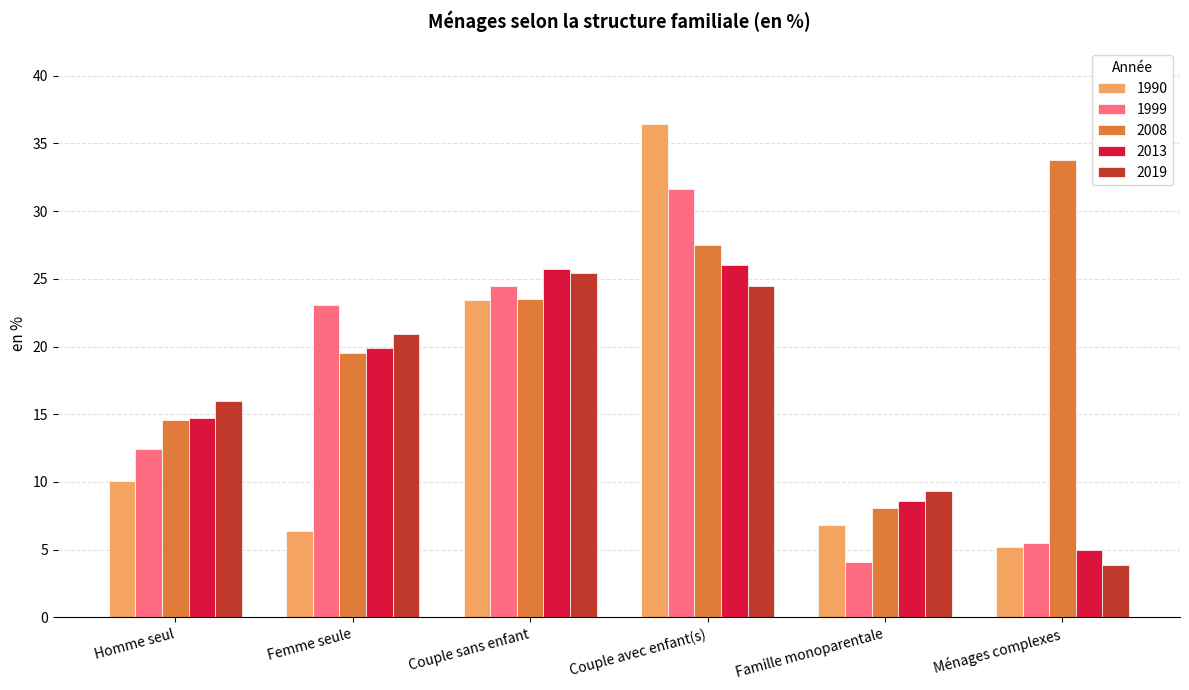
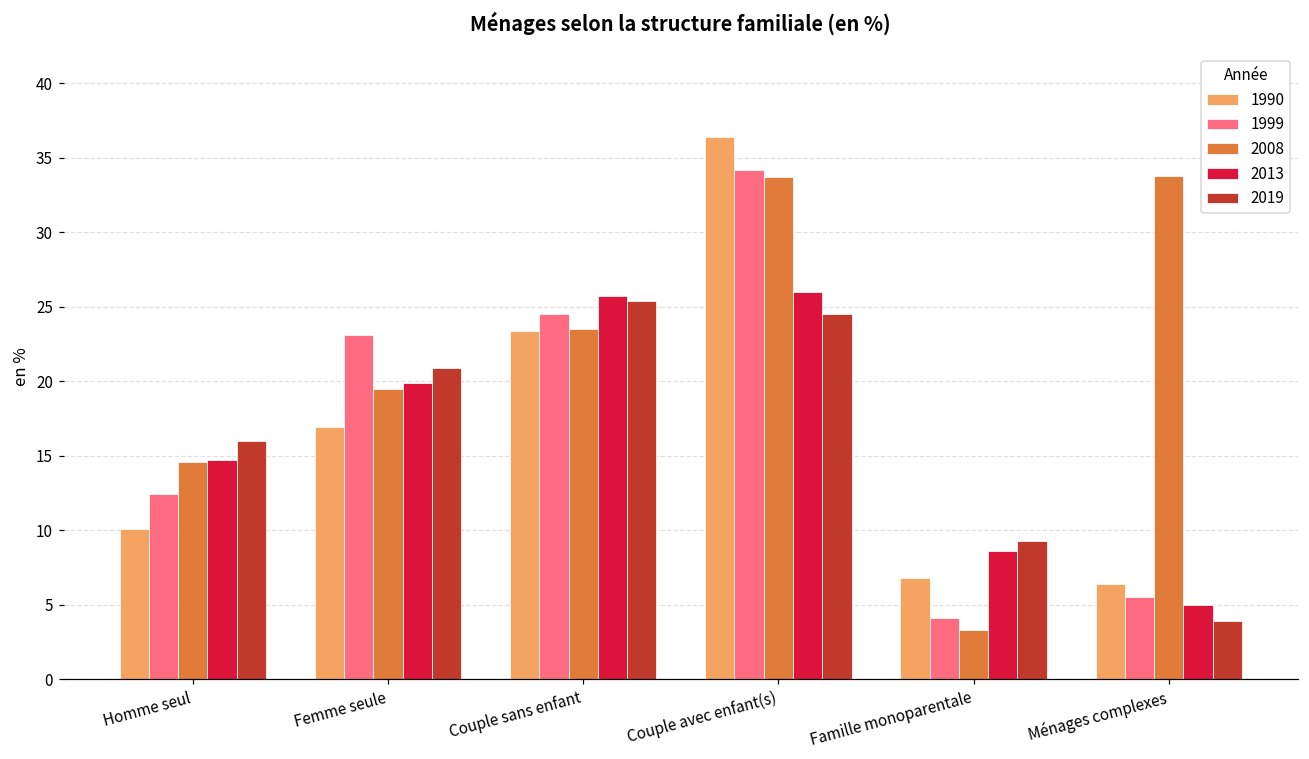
  {
    "1990": {
      "Homme seul": 10.1,
-     "Femme seule": 6.4,
+     "Femme seule": 16.9,
      "Couple sans enfant": 23.4,
      "Couple avec enfant(s)": 36.4,
      "Famille monoparentale": 6.8,
-     "Ménages complexes": 5.2
+     "Ménages complexes": 6.4
    },
    "1999": {
      "Homme seul": 12.4,
      "Femme seule": 23.1,
      "Couple sans enfant": 24.5,
-     "Couple avec enfant(s)": 31.6,
+     "Couple avec enfant(s)": 34.2,
      "Famille monoparentale": 4.1,
      "Ménages complexes": 5.5
    },
    "2008": {
      "Homme seul": 14.6,
      "Femme seule": 19.5,
      "Couple sans enfant": 23.5,
-     "Couple avec enfant(s)": 27.5,
-     "Famille monoparentale": 8.1,
+     "Couple avec enfant(s)": 33.7,
+     "Famille monoparentale": 3.3,
      "Ménages complexes": 33.8
    }
  }
